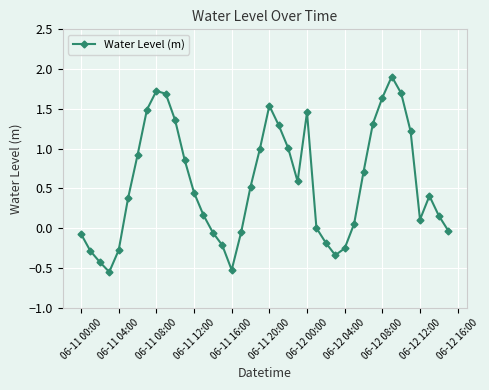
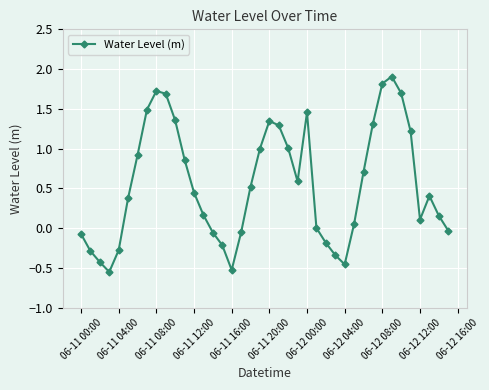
  {
    "06-11 00:00": -0.1,
    "06-11 04:00": -0.3,
    "06-11 08:00": 1.7,
    "06-11 12:00": 0.4,
    "06-11 16:00": -0.5,
-   "06-11 20:00": 1.5,
+   "06-11 20:00": 1.3,
    "06-12 00:00": 1.5,
-   "06-12 04:00": -0.3,
-   "06-12 08:00": 1.6,
+   "06-12 04:00": -0.5,
+   "06-12 08:00": 1.8,
    "06-12 12:00": 0.1
  }
